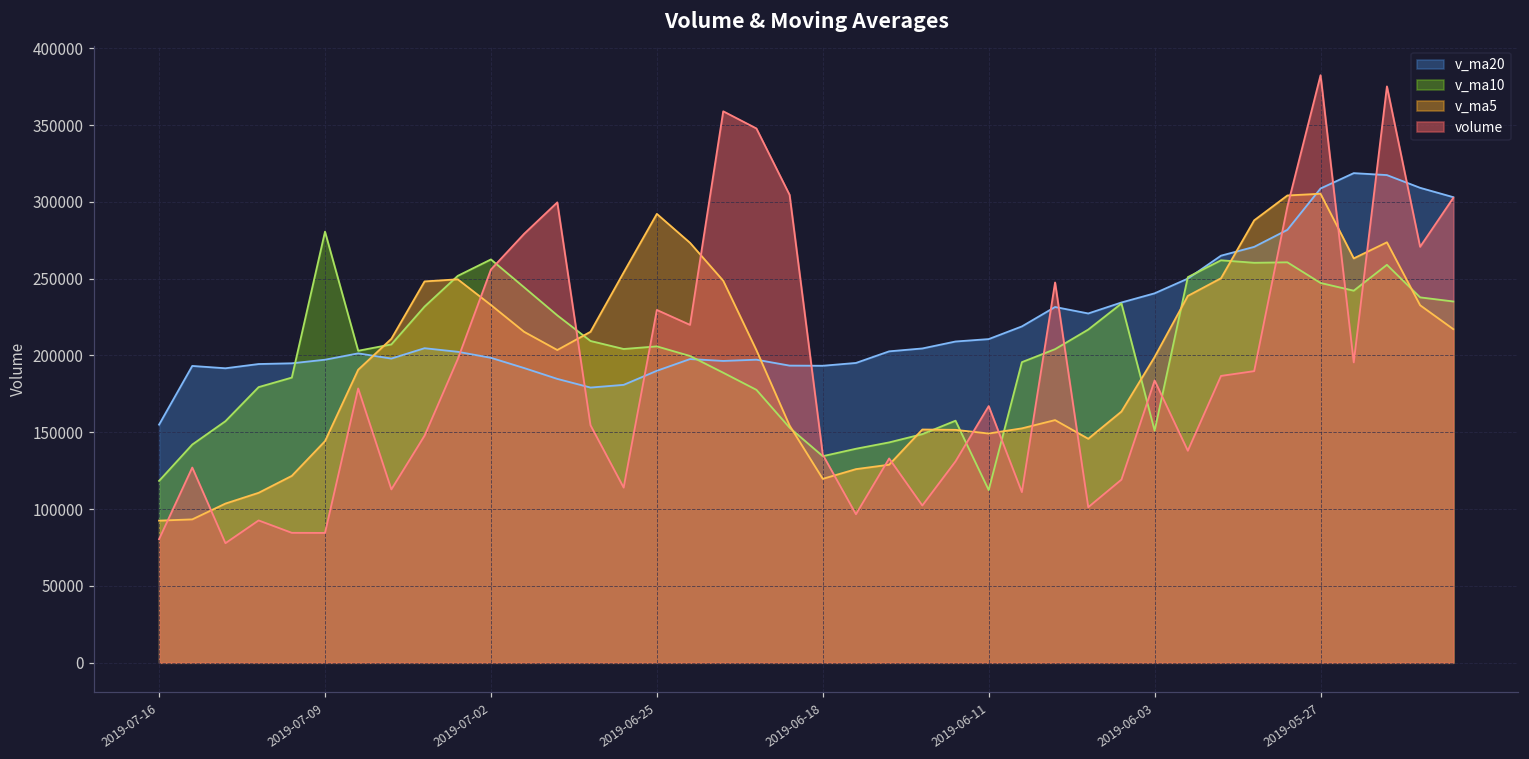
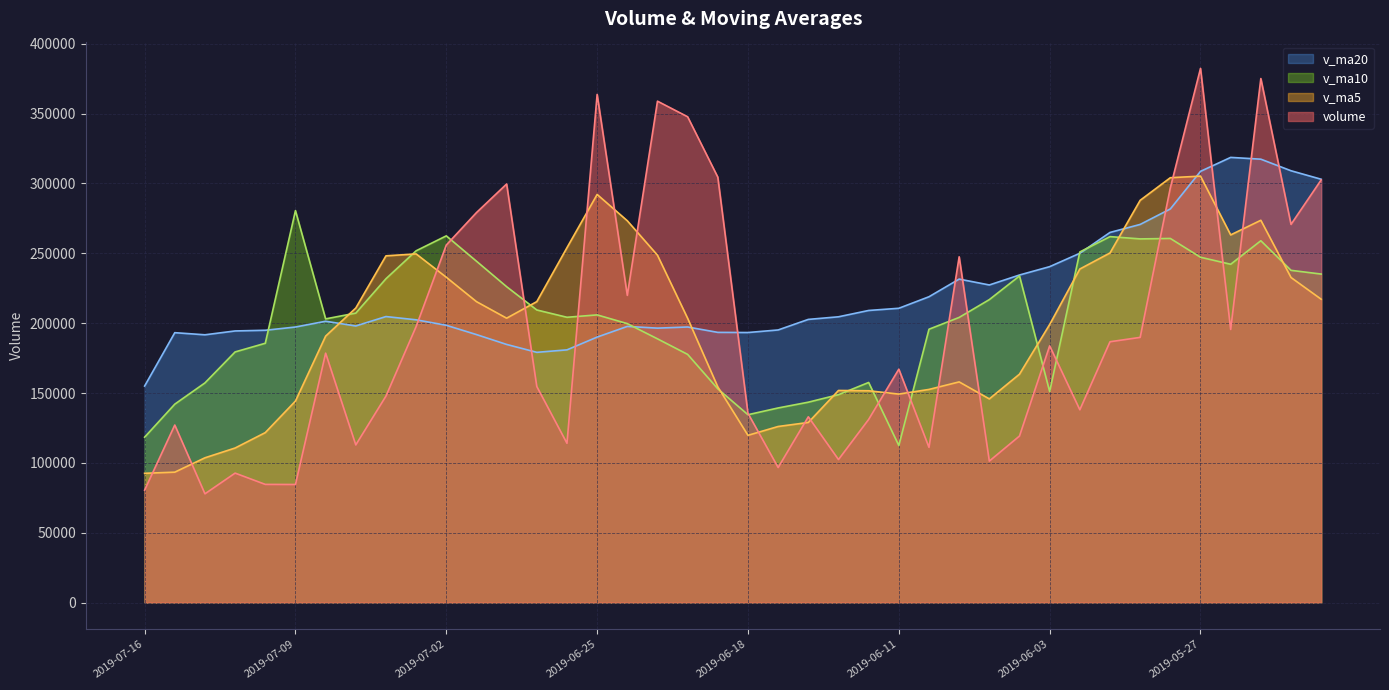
  {
    "v_ma20": {
      "2019-07-16": 155000,
      "2019-07-09": 197000,
      "2019-07-02": 198000,
      "2019-06-25": 190000,
      "2019-06-18": 193000,
      "2019-06-11": 211000,
      "2019-06-03": 240000,
      "2019-05-27": 309000
    },
    "v_ma10": {
      "2019-07-16": 118000,
      "2019-07-09": 281000,
      "2019-07-02": 263000,
      "2019-06-25": 206000,
      "2019-06-11": 112000,
      "2019-06-03": 151000,
      "2019-05-27": 247000
    },
    "v_ma5": {
      "2019-07-16": 93000,
      "2019-07-09": 144000,
      "2019-07-02": 233000,
      "2019-06-25": 292000,
      "2019-06-18": 120000,
      "2019-06-11": 149000,
      "2019-06-03": 199000,
      "2019-05-27": 305000
    },
    "volume": {
      "2019-07-16": 80000,
      "2019-07-09": 85000,
      "2019-07-02": 256000,
-     "2019-06-25": 230000,
+     "2019-06-25": 364000,
      "2019-06-11": 167000,
      "2019-06-03": 184000,
      "2019-05-27": 382000
    }
  }
